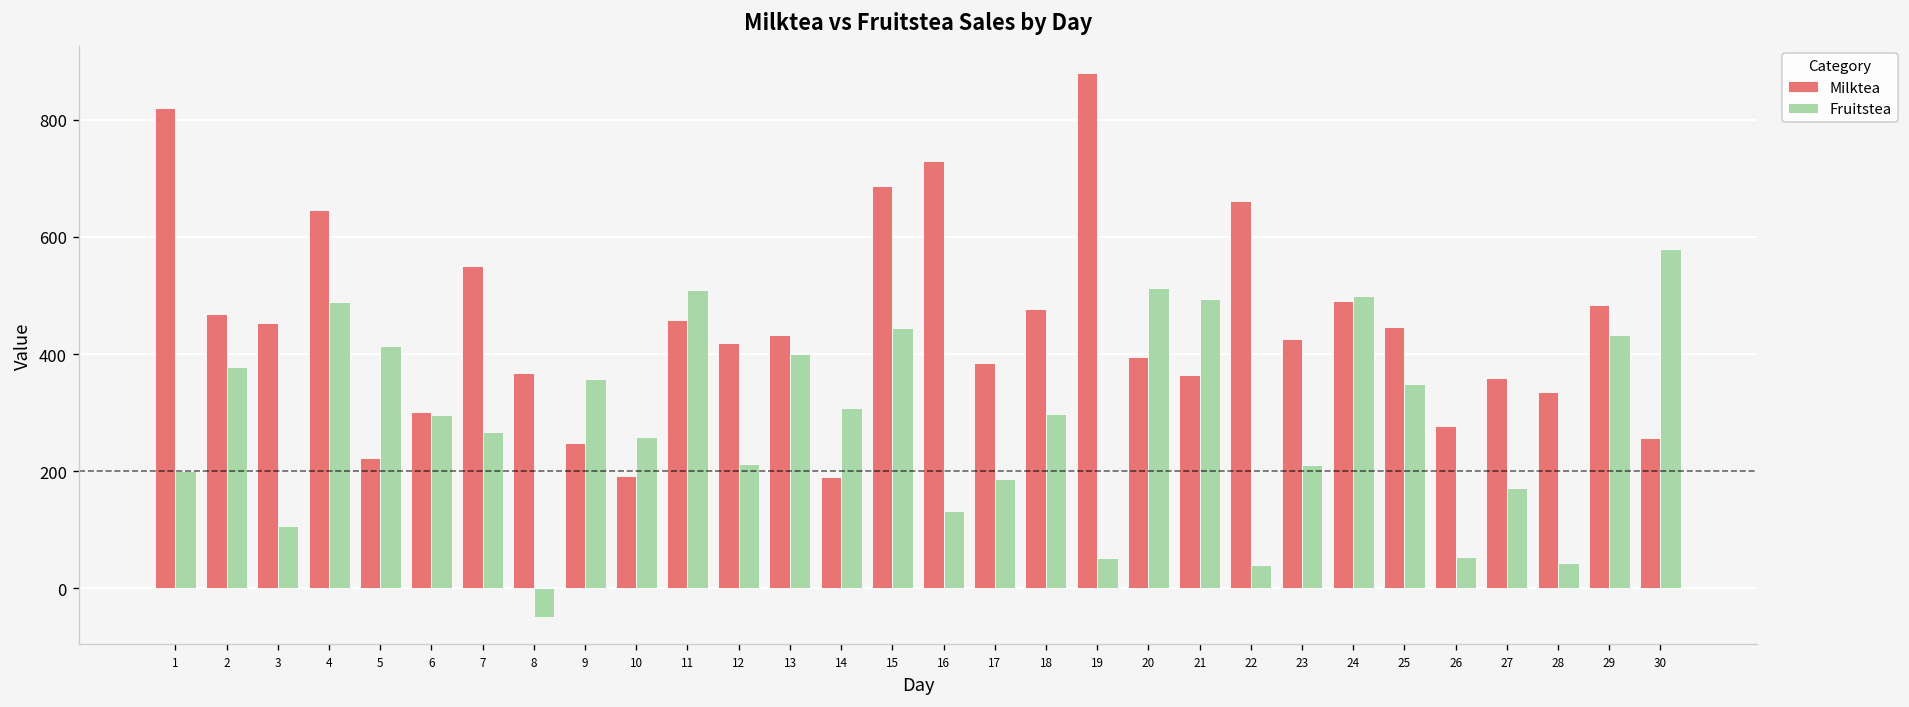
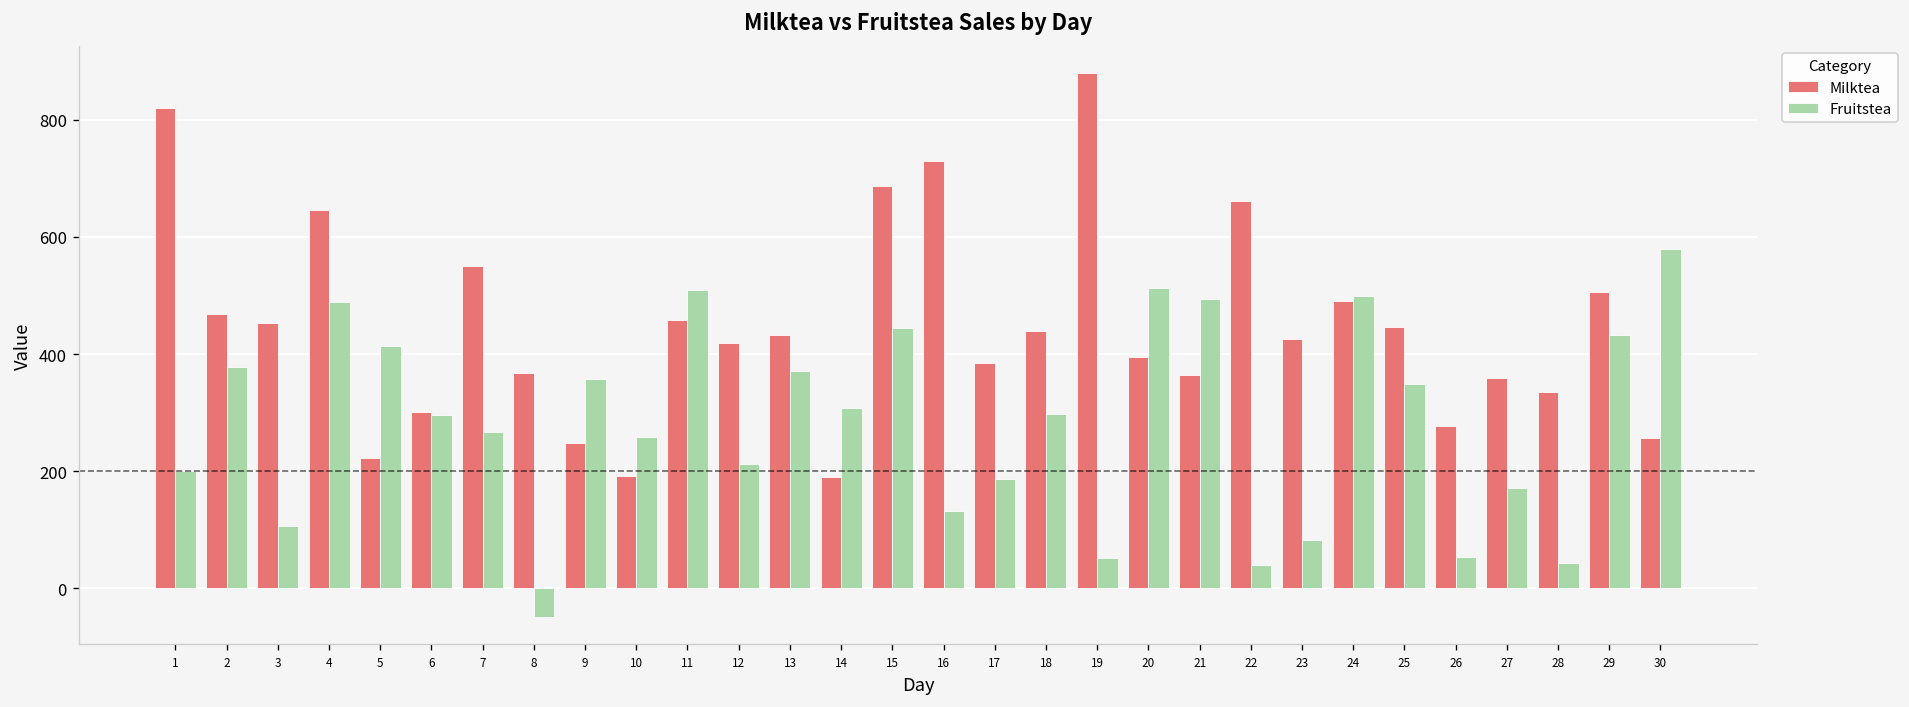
  {
    "Milktea": {
      "1": 820,
      "2": 470,
      "3": 450,
      "4": 650,
      "5": 220,
      "6": 300,
      "7": 550,
      "8": 370,
      "9": 250,
      "10": 190,
      "11": 460,
      "12": 420,
      "13": 430,
      "14": 190,
      "15": 690,
      "16": 730,
      "17": 380,
-     "18": 480,
+     "18": 440,
      "19": 880,
      "20": 400,
      "21": 360,
      "22": 660,
      "23": 430,
      "24": 490,
      "25": 450,
      "26": 280,
      "27": 360,
      "28": 340,
-     "29": 480,
+     "29": 510,
      "30": 260
    },
    "Fruitstea": {
      "1": 200,
      "2": 380,
      "3": 110,
      "4": 490,
      "5": 410,
      "6": 300,
      "7": 270,
      "8": -50,
      "9": 360,
      "10": 260,
      "11": 510,
      "12": 210,
-     "13": 400,
+     "13": 370,
      "14": 310,
      "15": 440,
      "16": 130,
      "17": 190,
      "18": 300,
      "19": 50,
      "20": 510,
      "21": 490,
      "22": 40,
-     "23": 210,
+     "23": 80,
      "24": 500,
      "25": 350,
      "26": 50,
      "27": 170,
      "28": 40,
      "29": 430,
      "30": 580
    }
  }
